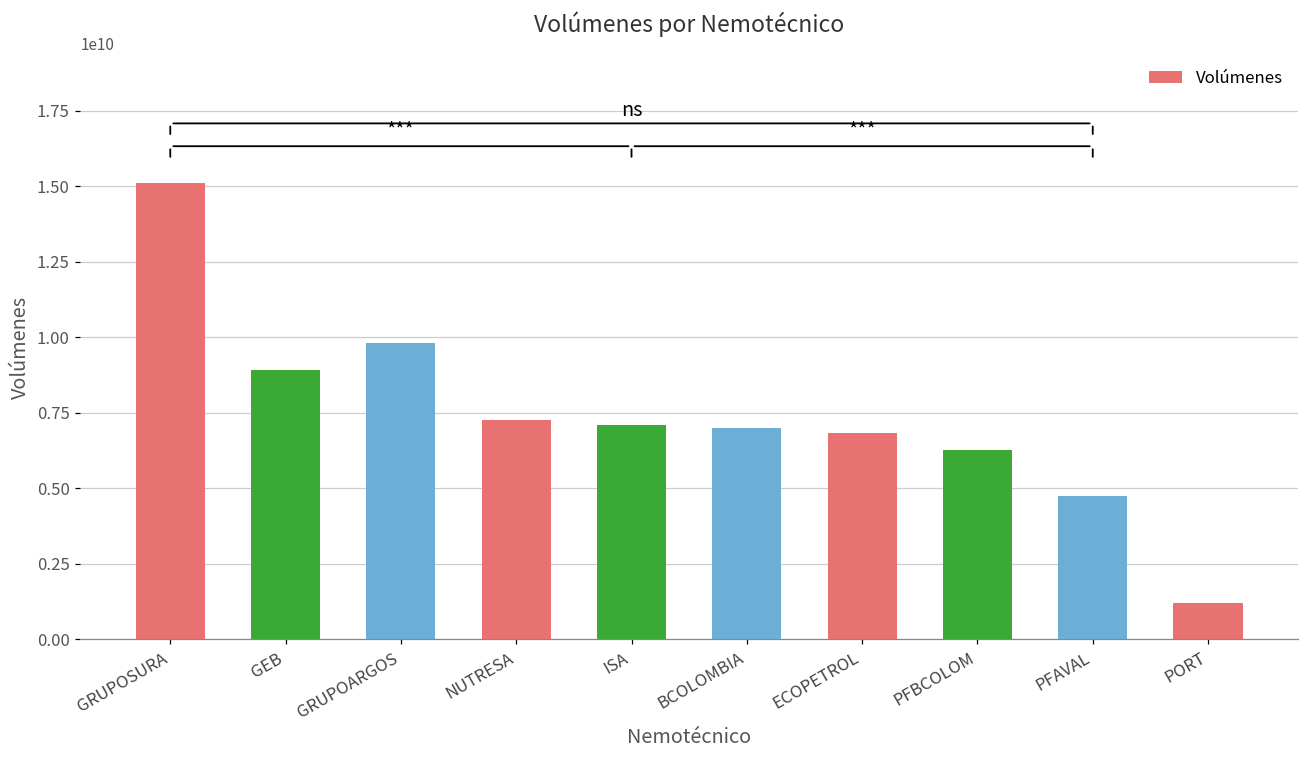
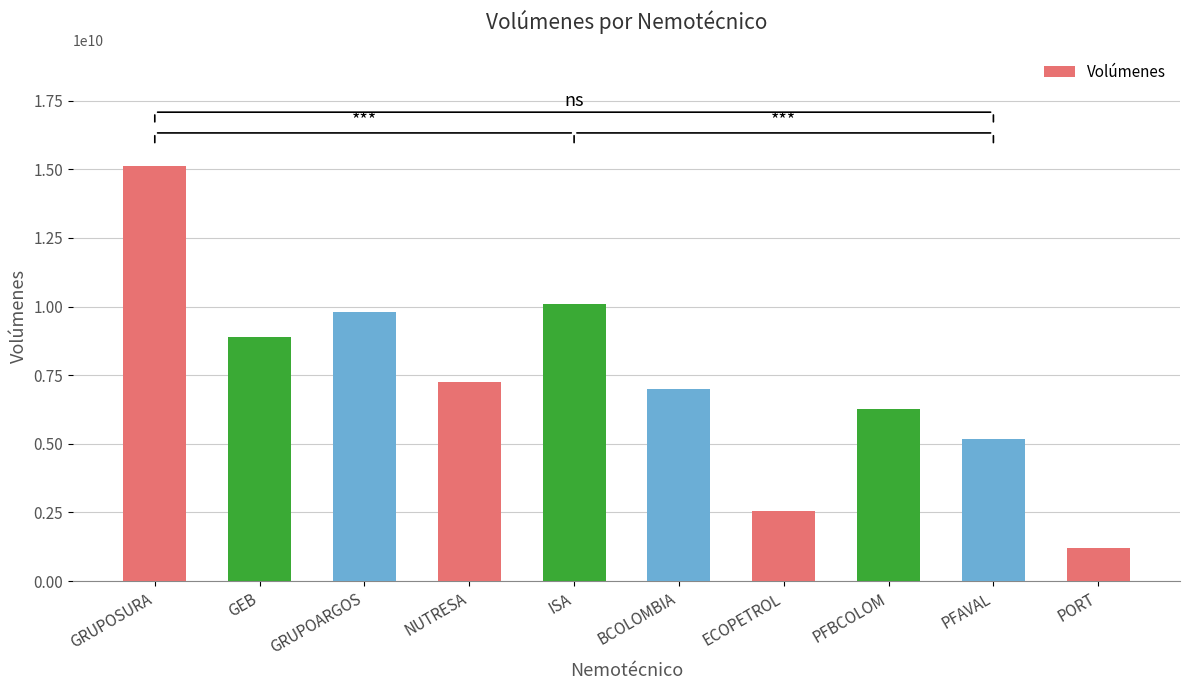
  {
    "GRUPOSURA": 15100000000,
    "GEB": 8900000000,
    "GRUPOARGOS": 9800000000,
    "NUTRESA": 7300000000,
-   "ISA": 7100000000,
+   "ISA": 10100000000,
    "BCOLOMBIA": 7000000000,
-   "ECOPETROL": 6800000000,
+   "ECOPETROL": 2600000000,
    "PFBCOLOM": 6300000000,
-   "PFAVAL": 4800000000,
+   "PFAVAL": 5200000000,
    "PORT": 1200000000
  }
